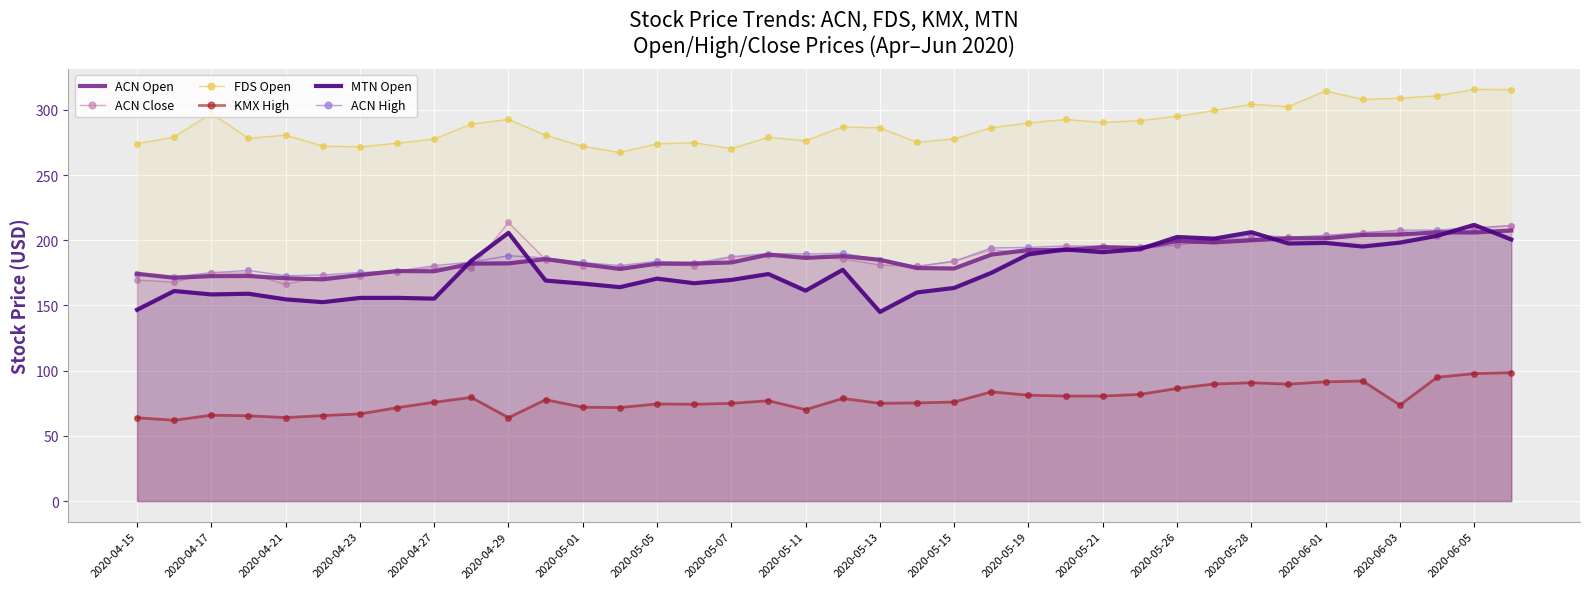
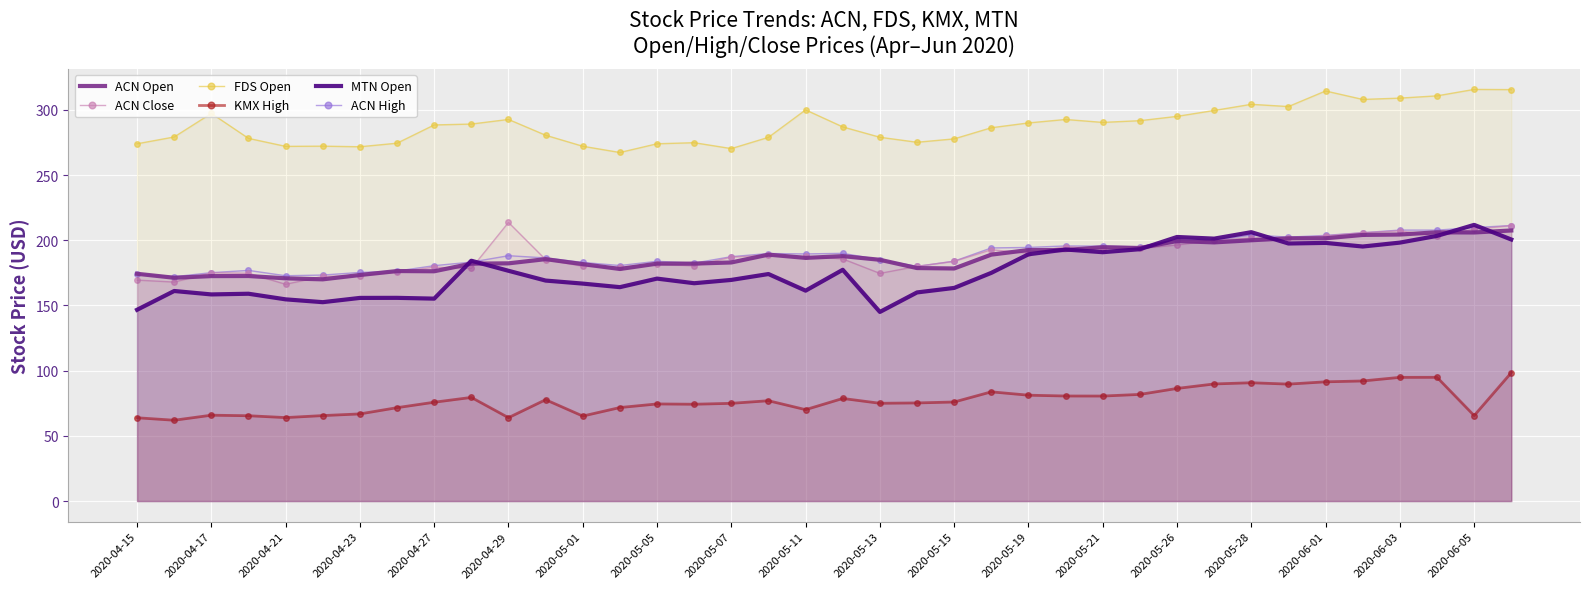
  {
    "ACN Open": {
      "2020-04-17": 173,
      "2020-04-21": 171,
      "2020-04-27": 176,
      "2020-04-29": 182,
      "2020-05-07": 183,
      "2020-05-15": 178,
      "2020-05-19": 193,
      "2020-06-03": 204,
      "2020-06-05": 206
    },
    "ACN Close": {
      "2020-04-15": 169,
      "2020-04-21": 166,
      "2020-04-29": 214,
-     "2020-05-13": 181,
+     "2020-05-13": 175,
      "2020-05-26": 196
    },
    "FDS Open": {
      "2020-04-15": 274,
-     "2020-04-21": 281,
+     "2020-04-21": 272,
      "2020-04-23": 272,
-     "2020-04-27": 278,
+     "2020-04-27": 288,
      "2020-04-29": 293,
      "2020-05-01": 272,
      "2020-05-05": 274,
      "2020-05-07": 270,
-     "2020-05-11": 276,
-     "2020-05-13": 286,
+     "2020-05-11": 300,
+     "2020-05-13": 279,
      "2020-05-15": 278,
      "2020-05-19": 290,
      "2020-05-21": 290,
      "2020-05-26": 295,
      "2020-05-28": 304,
      "2020-06-01": 315,
      "2020-06-03": 309,
      "2020-06-05": 316
    },
    "KMX High": {
      "2020-04-15": 64,
      "2020-04-17": 66,
      "2020-04-21": 64,
      "2020-04-23": 67,
      "2020-04-27": 76,
      "2020-04-29": 64,
-     "2020-05-01": 72,
+     "2020-05-01": 65,
      "2020-05-05": 74,
      "2020-05-07": 75,
      "2020-05-11": 70,
      "2020-05-13": 75,
      "2020-05-15": 76,
      "2020-05-19": 81,
      "2020-05-21": 81,
      "2020-05-26": 86,
      "2020-05-28": 91,
      "2020-06-01": 91,
-     "2020-06-03": 74,
-     "2020-06-05": 98
+     "2020-06-03": 95,
+     "2020-06-05": 66
    },
    "MTN Open": {
      "2020-04-15": 147,
      "2020-04-17": 158,
      "2020-04-21": 155,
      "2020-04-23": 156,
      "2020-04-27": 155,
-     "2020-04-29": 206,
+     "2020-04-29": 177,
      "2020-05-01": 167,
      "2020-05-05": 171,
      "2020-05-07": 170,
      "2020-05-11": 161,
      "2020-05-13": 145,
      "2020-05-15": 163,
      "2020-05-21": 191,
      "2020-05-26": 203,
      "2020-05-28": 206,
      "2020-06-01": 198,
      "2020-06-03": 198,
      "2020-06-05": 212
    },
    "ACN High": {
      "2020-04-21": 173,
      "2020-04-29": 188,
      "2020-05-19": 195,
      "2020-05-28": 204
    }
  }
